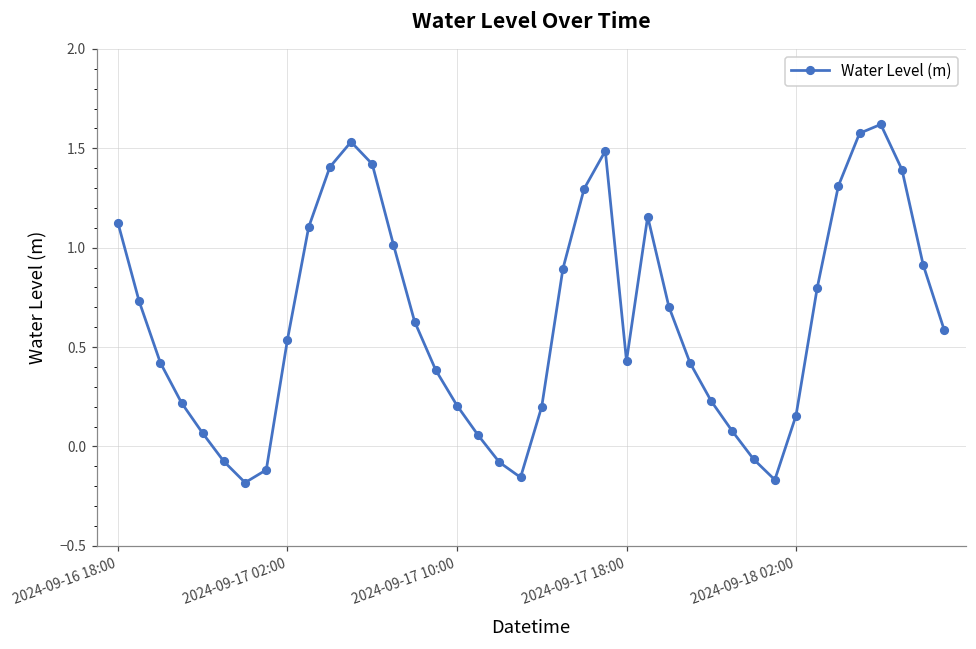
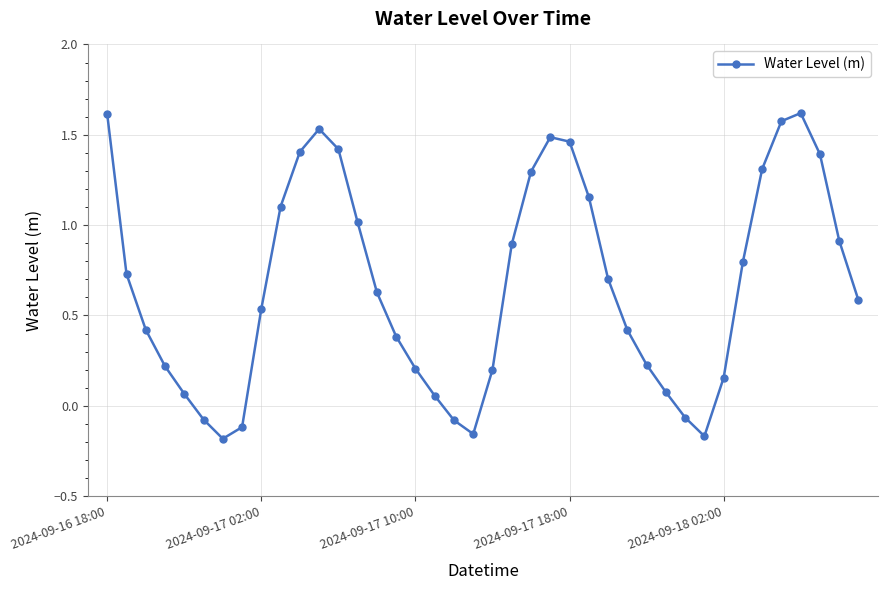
  {
-   "2024-09-16 18:00": 1.12,
+   "2024-09-16 18:00": 1.61,
    "2024-09-17 02:00": 0.54,
    "2024-09-17 10:00": 0.21,
-   "2024-09-17 18:00": 0.43,
+   "2024-09-17 18:00": 1.46,
    "2024-09-18 02:00": 0.16
  }
